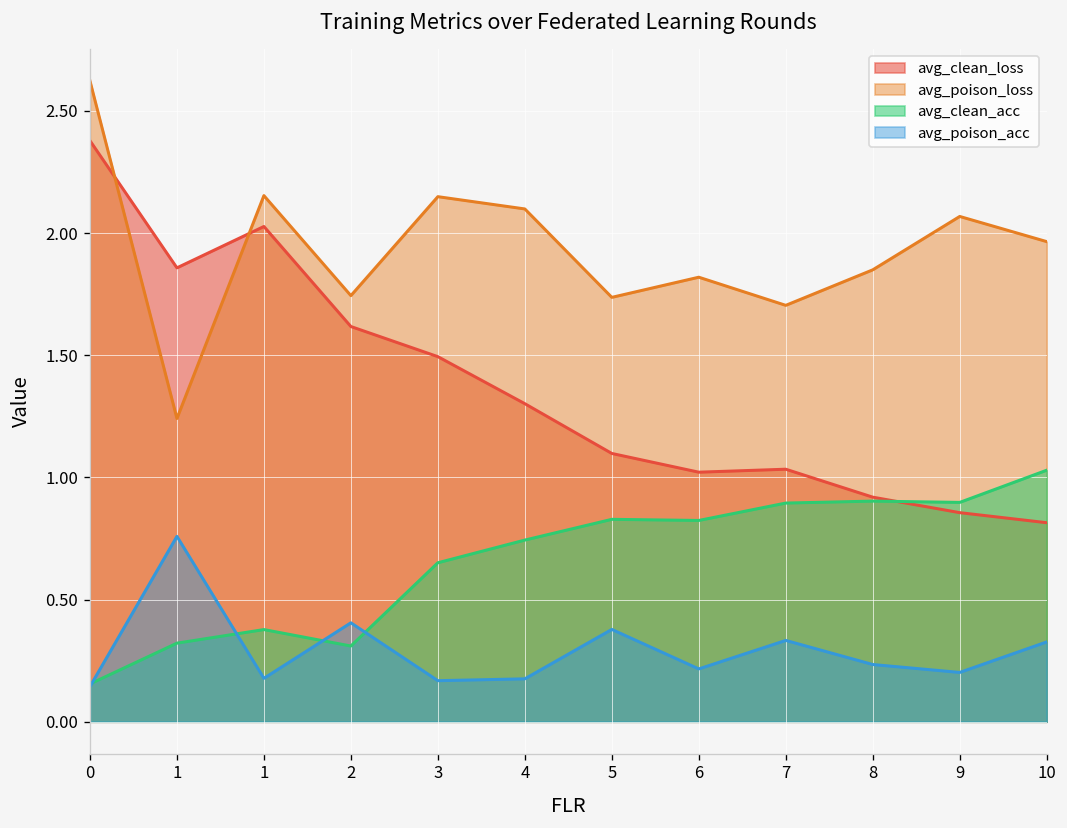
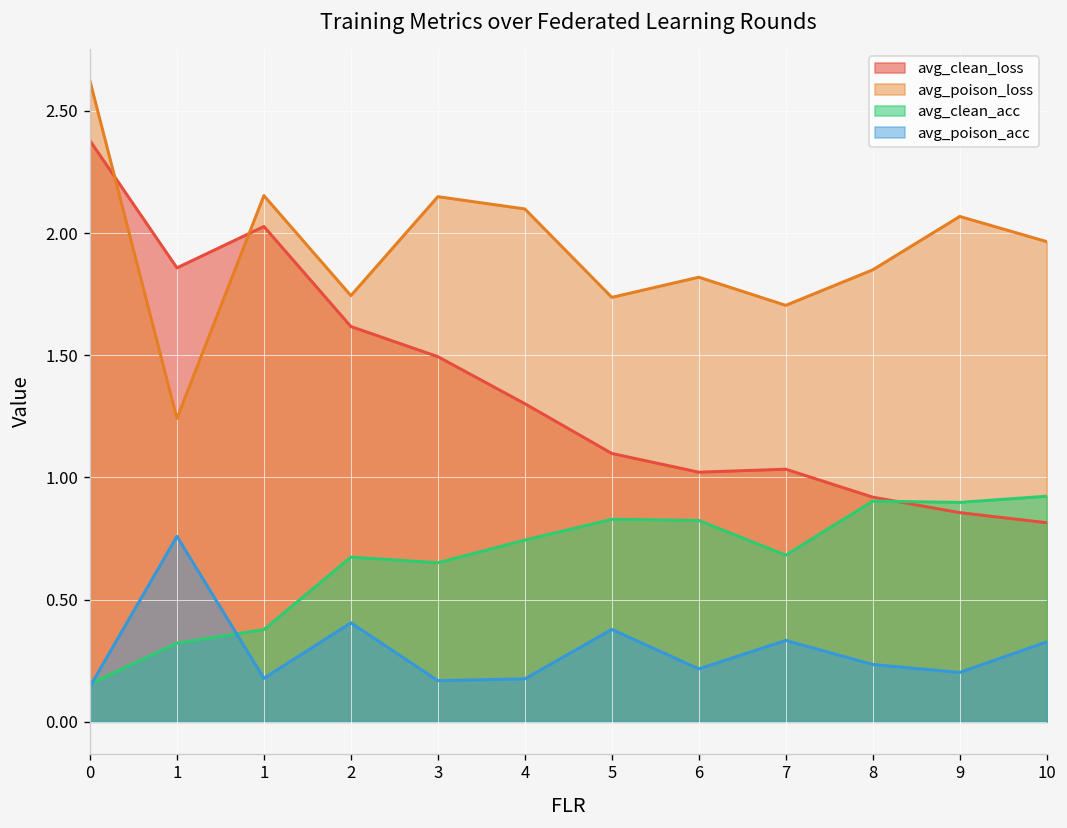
  {
    "avg_clean_acc": {
-     "2": 0.31,
+     "2": 0.67,
      "3": 0.65,
      "4": 0.74,
      "5": 0.83,
      "6": 0.82,
-     "7": 0.90,
+     "7": 0.68,
      "8": 0.90,
      "9": 0.90,
-     "10": 1.03
+     "10": 0.92
    },
    "avg_poison_acc": {
      "2": 0.41,
      "3": 0.17,
      "4": 0.18,
      "5": 0.38,
      "6": 0.22,
      "7": 0.33,
      "8": 0.23,
      "9": 0.20,
      "10": 0.33
    }
  }
